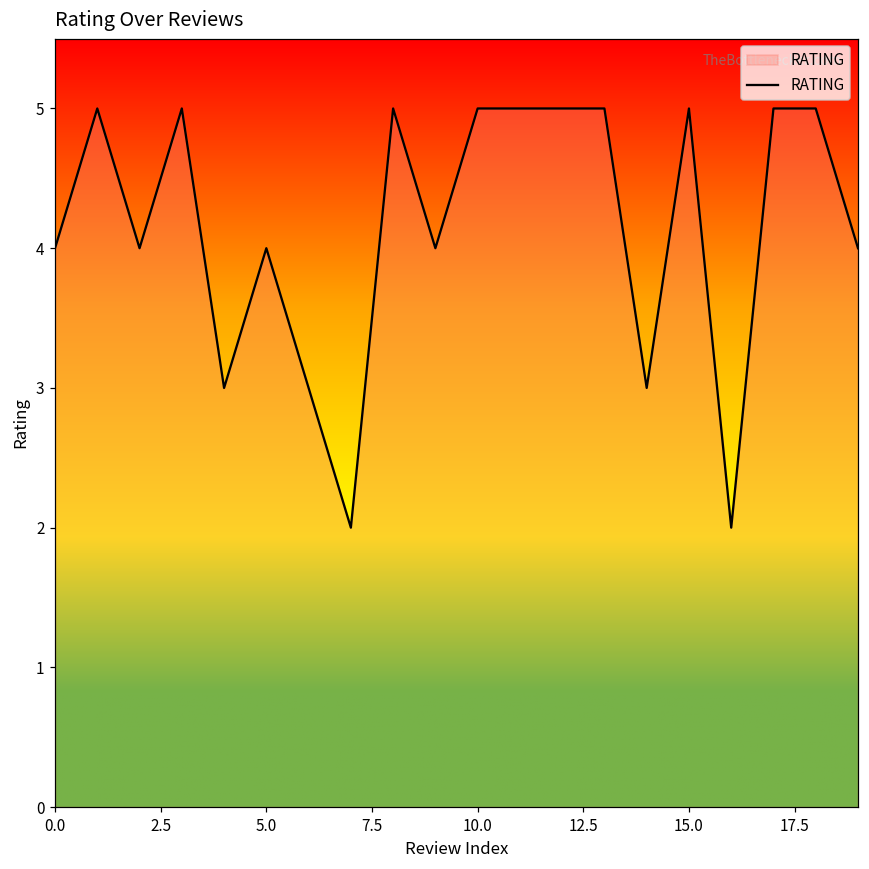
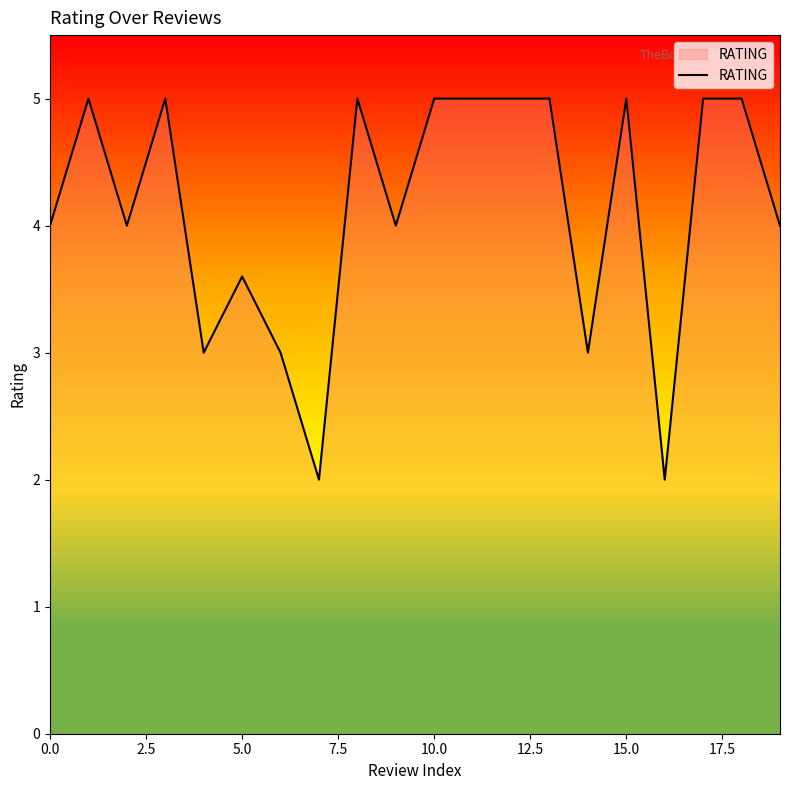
  {
    "0.0": 4.0,
-   "5.0": 4.0,
+   "5.0": 3.6,
    "10.0": 5.0,
    "15.0": 5.0
  }
